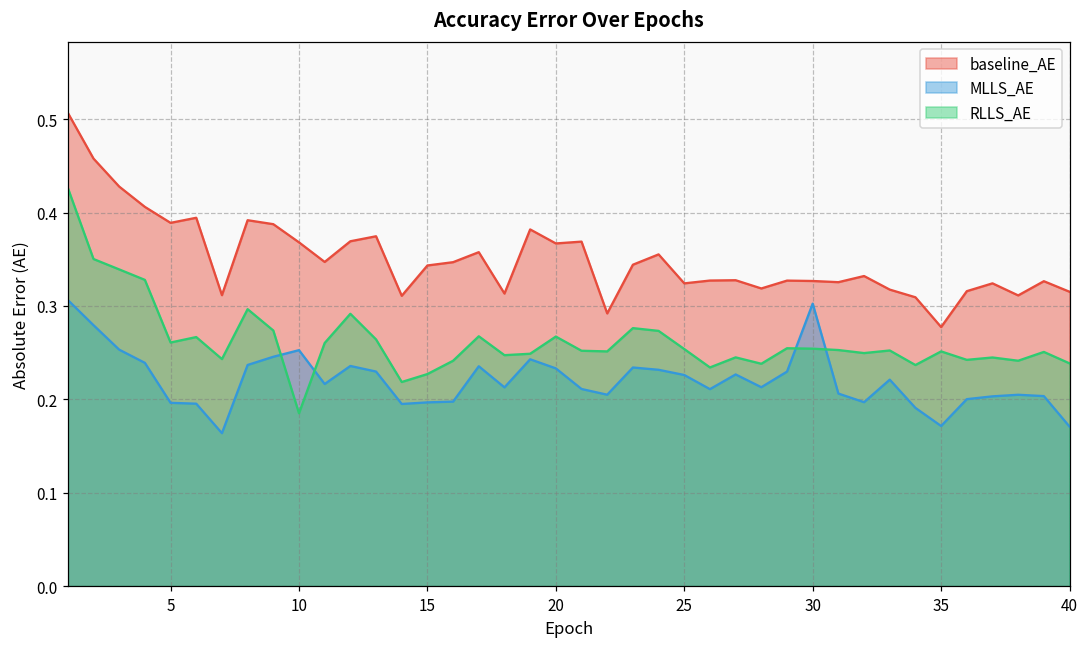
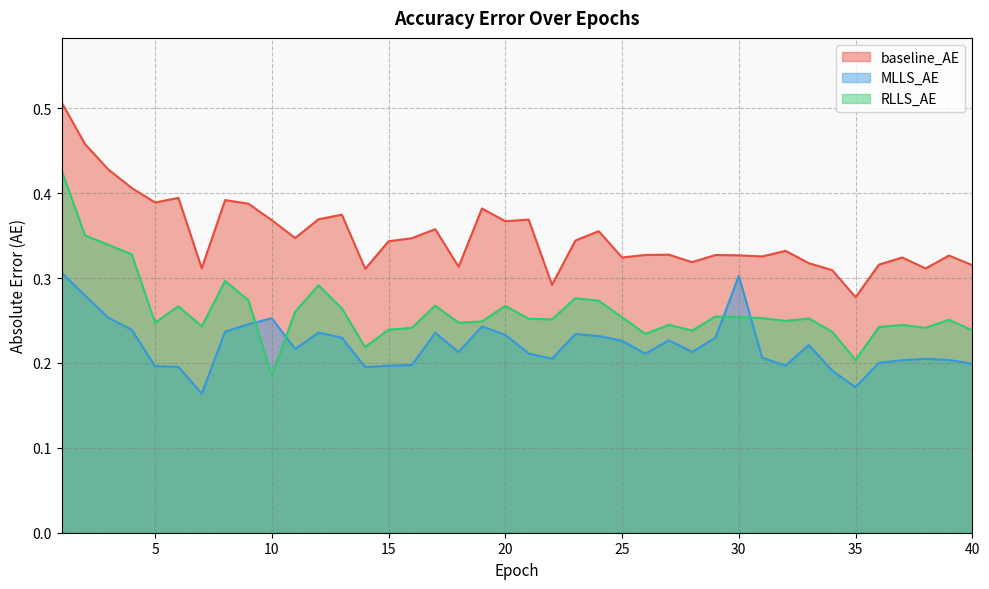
  {
    "baseline_AE": {
      "5": 0.39,
      "10": 0.37,
      "15": 0.34,
      "20": 0.37,
      "25": 0.32,
      "30": 0.33,
      "35": 0.28,
      "40": 0.32
    },
    "MLLS_AE": {
      "5": 0.20,
      "10": 0.25,
      "15": 0.20,
      "20": 0.23,
      "25": 0.23,
      "30": 0.30,
      "35": 0.17,
-     "40": 0.17
+     "40": 0.20
    },
    "RLLS_AE": {
-     "5": 0.26,
+     "5": 0.25,
      "10": 0.19,
-     "15": 0.23,
+     "15": 0.24,
      "20": 0.27,
      "25": 0.25,
      "30": 0.25,
-     "35": 0.25,
+     "35": 0.20,
      "40": 0.24
    }
  }
